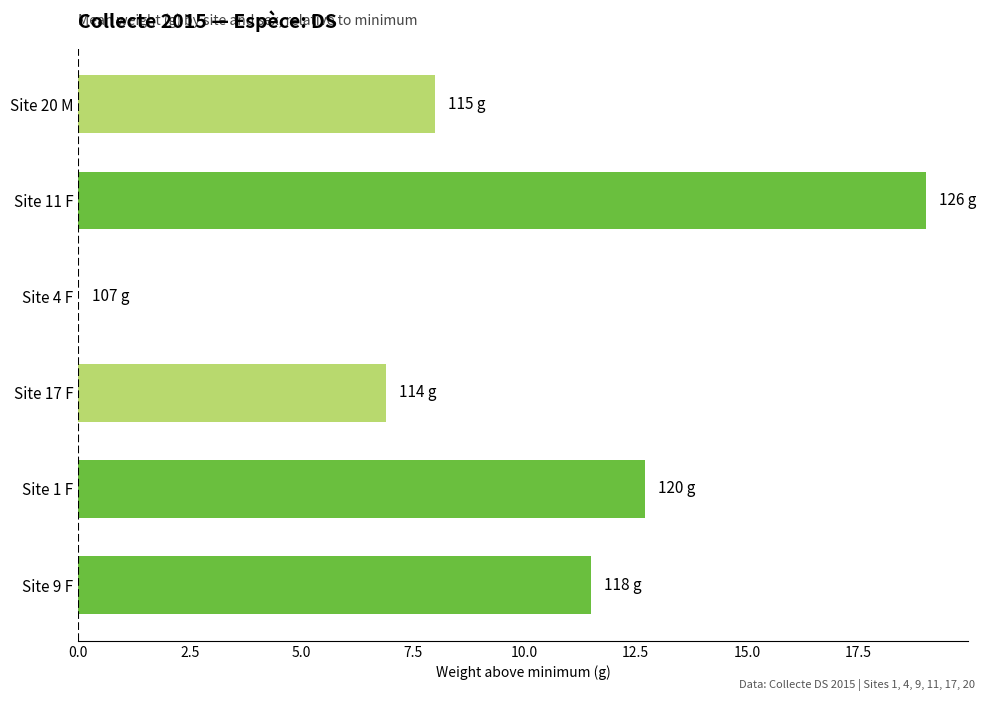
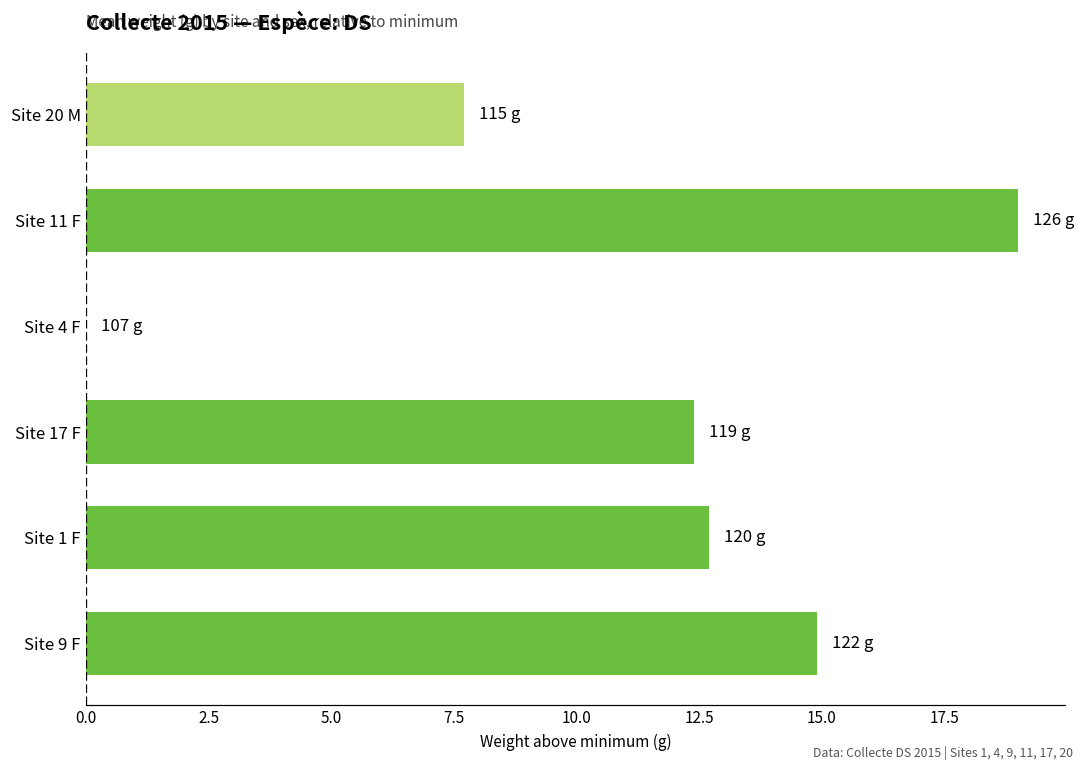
  {
-   "Site 20 M": 8.0,
-   "Site 17 F": 114,
-   "Site 9 F": 118
+   "Site 20 M": 7.7,
+   "Site 17 F": 119,
+   "Site 9 F": 122
  }
